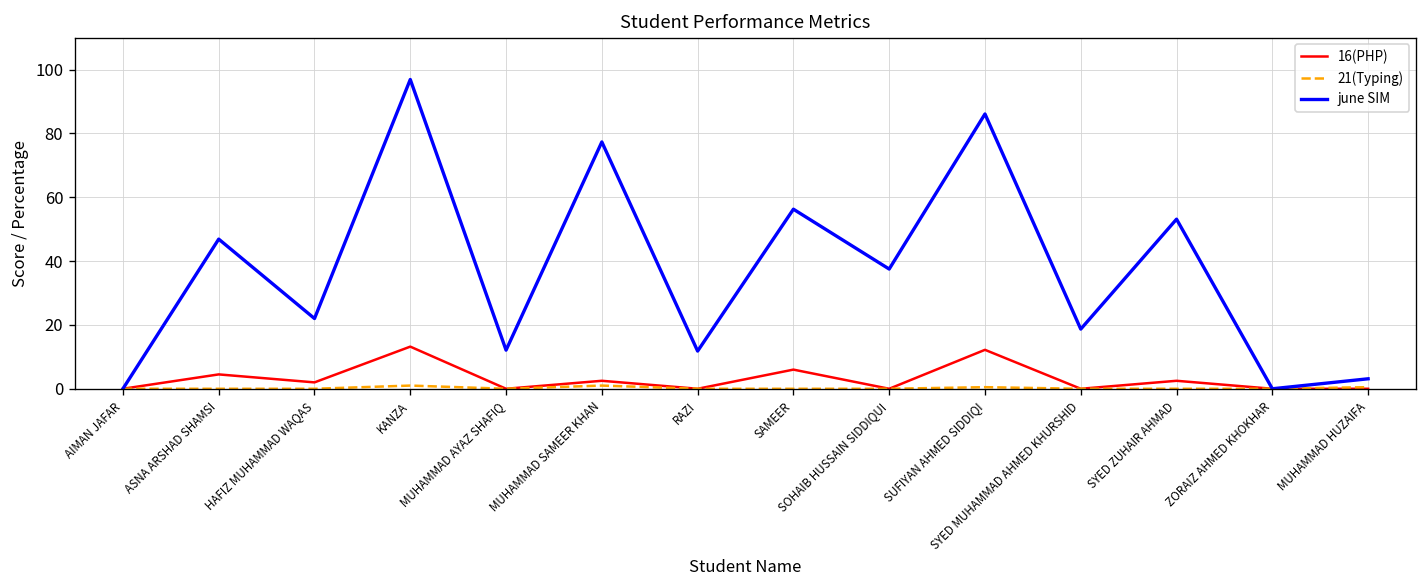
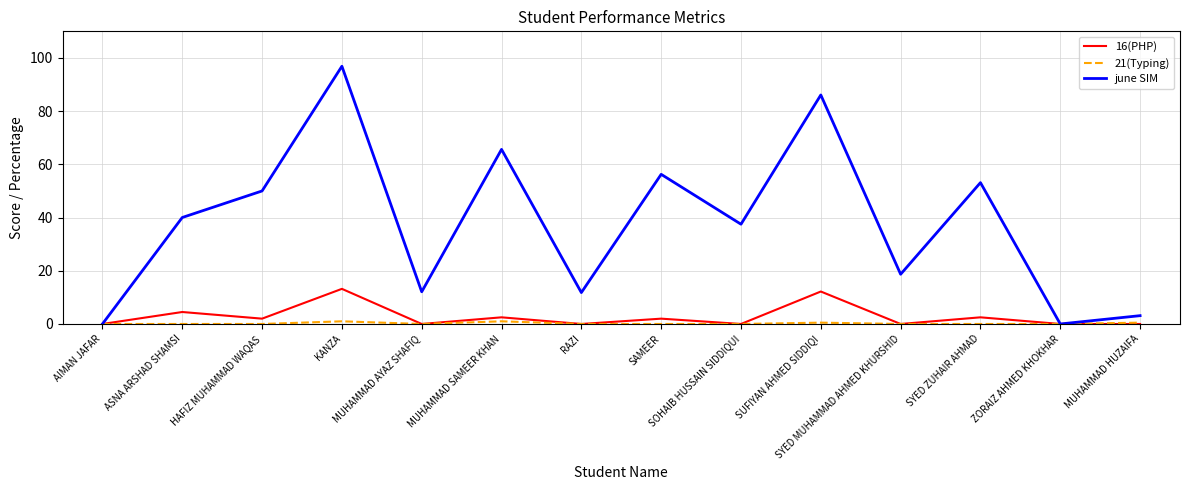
  {
    "16(PHP)": {
      "ASNA ARSHAD SHAMSI": 5,
      "HAFIZ MUHAMMAD WAQAS": 2,
      "KANZA": 13,
      "MUHAMMAD SAMEER KHAN": 3,
-     "SAMEER": 6,
+     "SAMEER": 2,
      "SUFIYAN AHMED SIDDIQI": 12,
      "SYED ZUHAIR AHMAD": 3
    },
    "21(Typing)": {
      "ASNA ARSHAD SHAMSI": 0,
      "HAFIZ MUHAMMAD WAQAS": 0,
      "KANZA": 1,
      "MUHAMMAD SAMEER KHAN": 1,
      "SAMEER": 0,
      "SUFIYAN AHMED SIDDIQI": 1,
      "SYED ZUHAIR AHMAD": 0
    },
    "june SIM": {
-     "ASNA ARSHAD SHAMSI": 47,
-     "HAFIZ MUHAMMAD WAQAS": 22,
+     "ASNA ARSHAD SHAMSI": 40,
+     "HAFIZ MUHAMMAD WAQAS": 50,
      "KANZA": 97,
      "MUHAMMAD AYAZ SHAFIQ": 12,
-     "MUHAMMAD SAMEER KHAN": 77,
+     "MUHAMMAD SAMEER KHAN": 66,
      "RAZI": 12,
      "SAMEER": 56,
      "SOHAIB HUSSAIN SIDDIQUI": 38,
      "SUFIYAN AHMED SIDDIQI": 86,
      "SYED MUHAMMAD AHMED KHURSHID": 19,
      "SYED ZUHAIR AHMAD": 53,
      "MUHAMMAD HUZAIFA": 3
    }
  }
